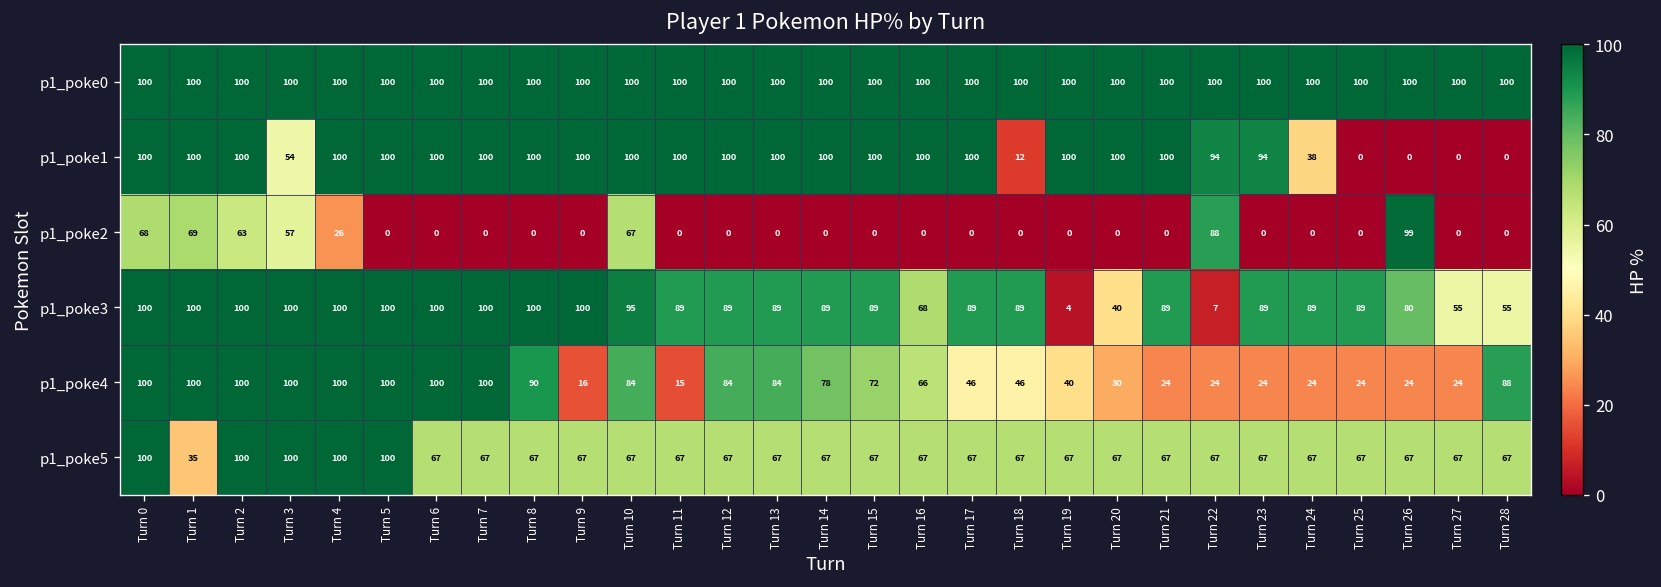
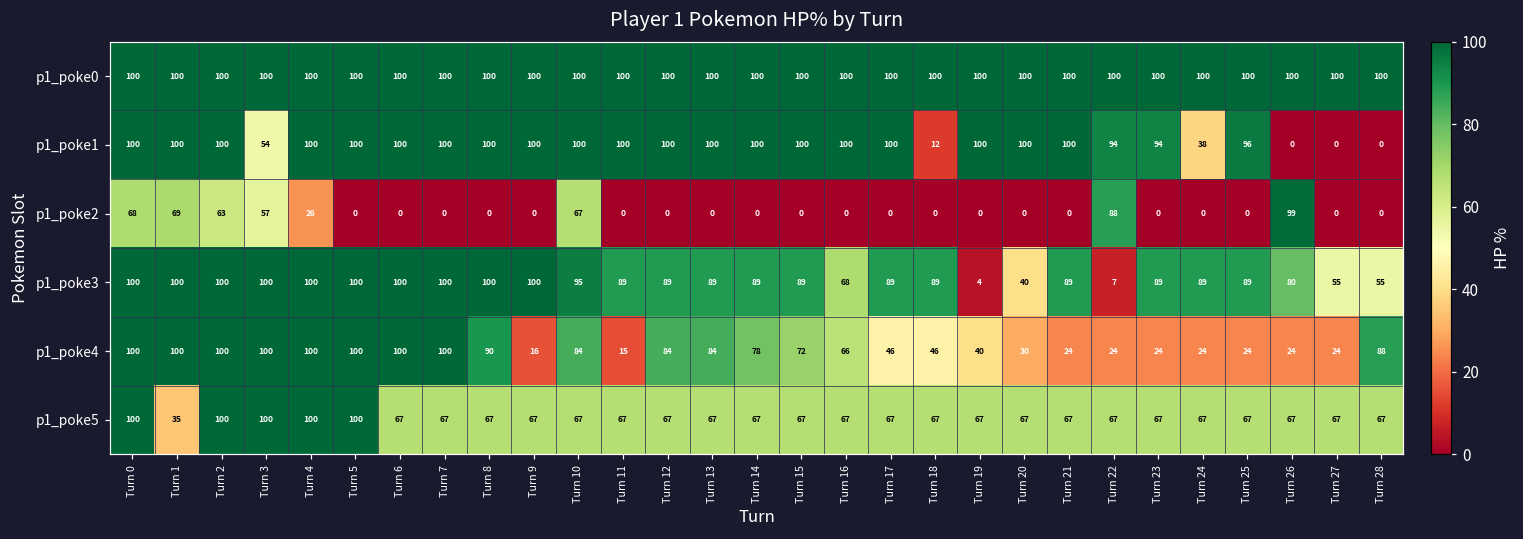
  {
    "p1_poke0": {
      "Turn 0": 100,
      "Turn 1": 100,
      "Turn 2": 100,
      "Turn 3": 100,
      "Turn 4": 100,
      "Turn 5": 100,
      "Turn 6": 100,
      "Turn 7": 100,
      "Turn 8": 100,
      "Turn 9": 100,
      "Turn 10": 100,
      "Turn 11": 100,
      "Turn 12": 100,
      "Turn 13": 100,
      "Turn 14": 100,
      "Turn 15": 100,
      "Turn 16": 100,
      "Turn 17": 100,
      "Turn 18": 100,
      "Turn 19": 100,
      "Turn 20": 100,
      "Turn 21": 100,
      "Turn 22": 100,
      "Turn 23": 100,
      "Turn 24": 100,
      "Turn 25": 100,
      "Turn 26": 100,
      "Turn 27": 100,
      "Turn 28": 100
    },
    "p1_poke1": {
      "Turn 0": 100,
      "Turn 1": 100,
      "Turn 2": 100,
      "Turn 3": 54,
      "Turn 4": 100,
      "Turn 5": 100,
      "Turn 6": 100,
      "Turn 7": 100,
      "Turn 8": 100,
      "Turn 9": 100,
      "Turn 10": 100,
      "Turn 11": 100,
      "Turn 12": 100,
      "Turn 13": 100,
      "Turn 14": 100,
      "Turn 15": 100,
      "Turn 16": 100,
      "Turn 17": 100,
      "Turn 18": 12,
      "Turn 19": 100,
      "Turn 20": 100,
      "Turn 21": 100,
      "Turn 22": 94,
      "Turn 23": 94,
      "Turn 24": 38,
-     "Turn 25": 0,
+     "Turn 25": 96,
      "Turn 26": 0,
      "Turn 27": 0,
      "Turn 28": 0
    },
    "p1_poke2": {
      "Turn 0": 68,
      "Turn 1": 69,
      "Turn 2": 63,
      "Turn 3": 57,
      "Turn 4": 26,
      "Turn 5": 0,
      "Turn 6": 0,
      "Turn 7": 0,
      "Turn 8": 0,
      "Turn 9": 0,
      "Turn 10": 67,
      "Turn 11": 0,
      "Turn 12": 0,
      "Turn 13": 0,
      "Turn 14": 0,
      "Turn 15": 0,
      "Turn 16": 0,
      "Turn 17": 0,
      "Turn 18": 0,
      "Turn 19": 0,
      "Turn 20": 0,
      "Turn 21": 0,
      "Turn 22": 88,
      "Turn 23": 0,
      "Turn 24": 0,
      "Turn 25": 0,
      "Turn 26": 99,
      "Turn 27": 0,
      "Turn 28": 0
    },
    "p1_poke3": {
      "Turn 0": 100,
      "Turn 1": 100,
      "Turn 2": 100,
      "Turn 3": 100,
      "Turn 4": 100,
      "Turn 5": 100,
      "Turn 6": 100,
      "Turn 7": 100,
      "Turn 8": 100,
      "Turn 9": 100,
      "Turn 10": 95,
      "Turn 11": 89,
      "Turn 12": 89,
      "Turn 13": 89,
      "Turn 14": 89,
      "Turn 15": 89,
      "Turn 16": 68,
      "Turn 17": 89,
      "Turn 18": 89,
      "Turn 19": 4,
      "Turn 20": 40,
      "Turn 21": 89,
      "Turn 22": 7,
      "Turn 23": 89,
      "Turn 24": 89,
      "Turn 25": 89,
      "Turn 26": 80,
      "Turn 27": 55,
      "Turn 28": 55
    },
    "p1_poke4": {
      "Turn 0": 100,
      "Turn 1": 100,
      "Turn 2": 100,
      "Turn 3": 100,
      "Turn 4": 100,
      "Turn 5": 100,
      "Turn 6": 100,
      "Turn 7": 100,
      "Turn 8": 90,
      "Turn 9": 16,
      "Turn 10": 84,
      "Turn 11": 15,
      "Turn 12": 84,
      "Turn 13": 84,
      "Turn 14": 78,
      "Turn 15": 72,
      "Turn 16": 66,
      "Turn 17": 46,
      "Turn 18": 46,
      "Turn 19": 40,
      "Turn 20": 30,
      "Turn 21": 24,
      "Turn 22": 24,
      "Turn 23": 24,
      "Turn 24": 24,
      "Turn 25": 24,
      "Turn 26": 24,
      "Turn 27": 24,
      "Turn 28": 88
    },
    "p1_poke5": {
      "Turn 0": 100,
      "Turn 1": 35,
      "Turn 2": 100,
      "Turn 3": 100,
      "Turn 4": 100,
      "Turn 5": 100,
      "Turn 6": 67,
      "Turn 7": 67,
      "Turn 8": 67,
      "Turn 9": 67,
      "Turn 10": 67,
      "Turn 11": 67,
      "Turn 12": 67,
      "Turn 13": 67,
      "Turn 14": 67,
      "Turn 15": 67,
      "Turn 16": 67,
      "Turn 17": 67,
      "Turn 18": 67,
      "Turn 19": 67,
      "Turn 20": 67,
      "Turn 21": 67,
      "Turn 22": 67,
      "Turn 23": 67,
      "Turn 24": 67,
      "Turn 25": 67,
      "Turn 26": 67,
      "Turn 27": 67,
      "Turn 28": 67
    }
  }
